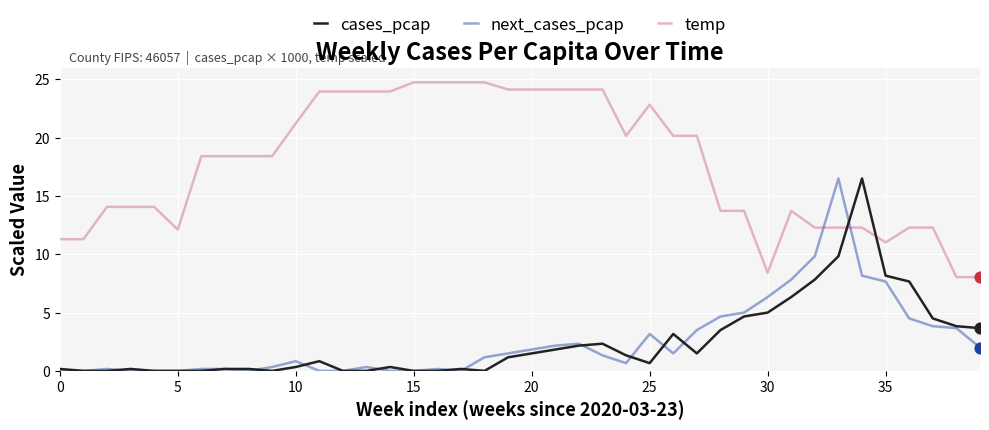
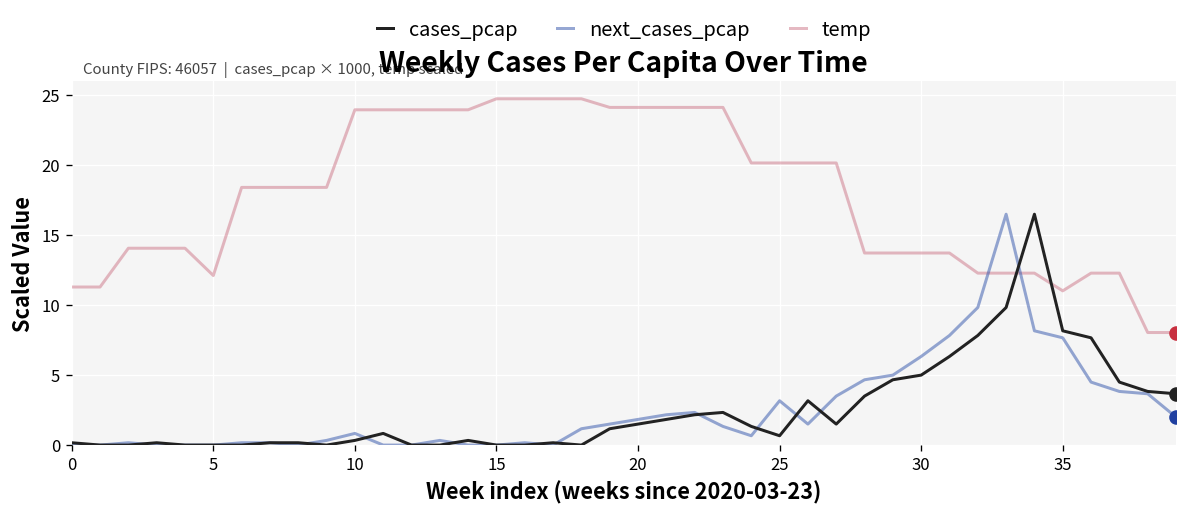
  {
    "temp": {
      "0": 11.3,
      "5": 12.1,
-     "10": 21.2,
+     "10": 24.0,
      "15": 24.8,
      "20": 24.1,
-     "25": 22.8,
-     "30": 8.4,
+     "25": 20.2,
+     "30": 13.7,
      "35": 11.0
    }
  }
